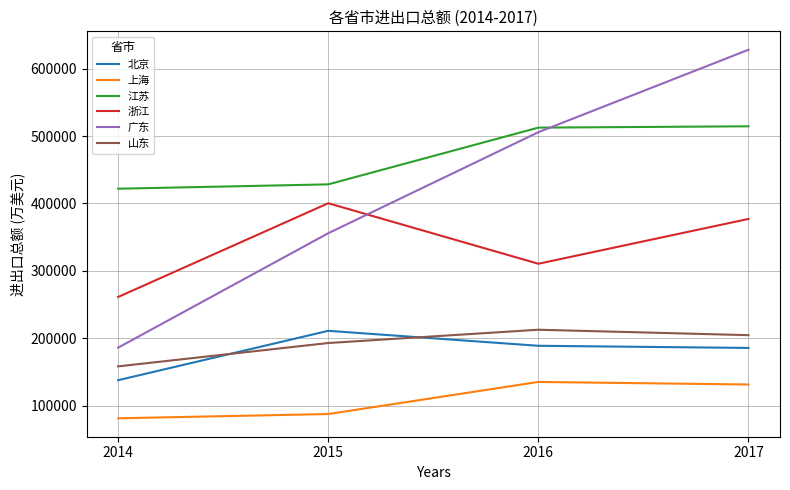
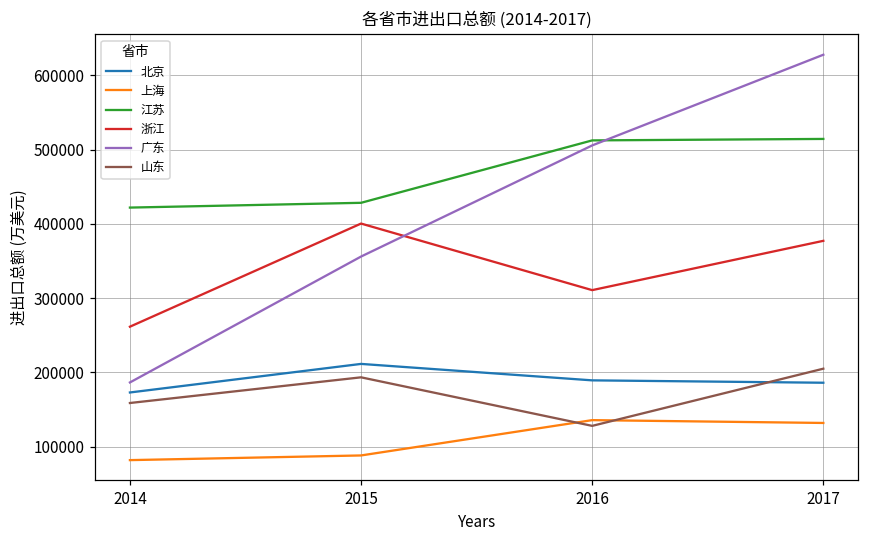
  {
    "北京": {
-     "2014": 140000,
+     "2014": 170000,
      "2015": 210000,
      "2016": 190000,
      "2017": 190000
    },
    "上海": {
      "2014": 80000,
      "2015": 90000,
      "2016": 140000,
      "2017": 130000
    },
    "江苏": {
      "2014": 420000,
      "2015": 430000,
      "2016": 510000,
      "2017": 510000
    },
    "浙江": {
      "2014": 260000,
      "2015": 400000,
      "2016": 310000,
      "2017": 380000
    },
    "广东": {
      "2014": 190000,
      "2015": 360000,
      "2016": 510000,
      "2017": 630000
    },
    "山东": {
      "2014": 160000,
      "2015": 190000,
-     "2016": 210000,
+     "2016": 130000,
      "2017": 200000
    }
  }
